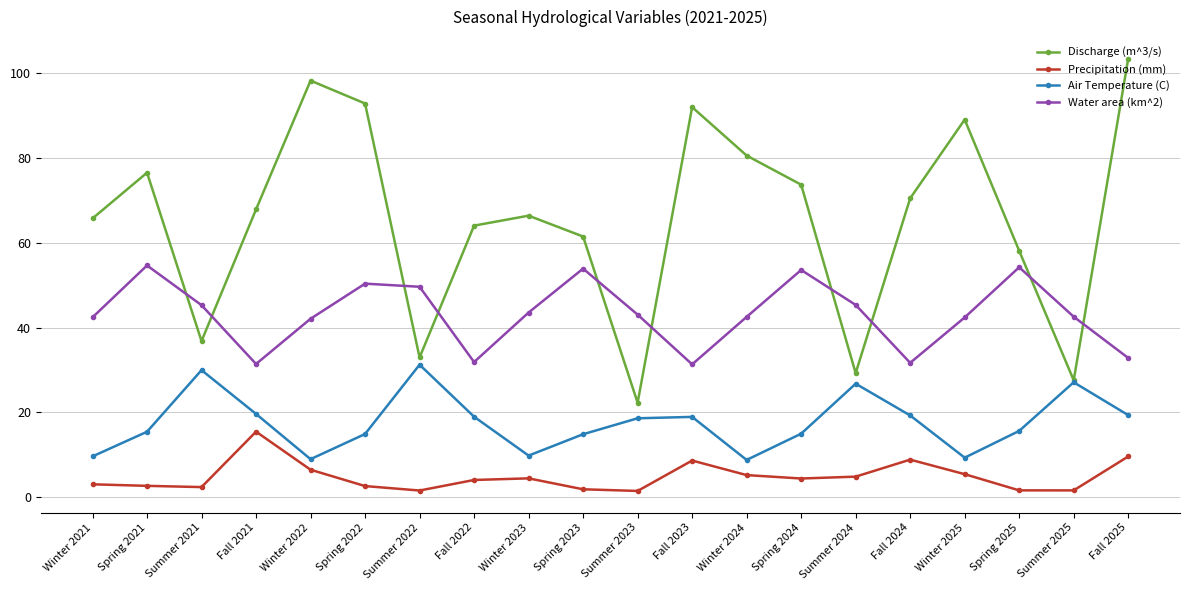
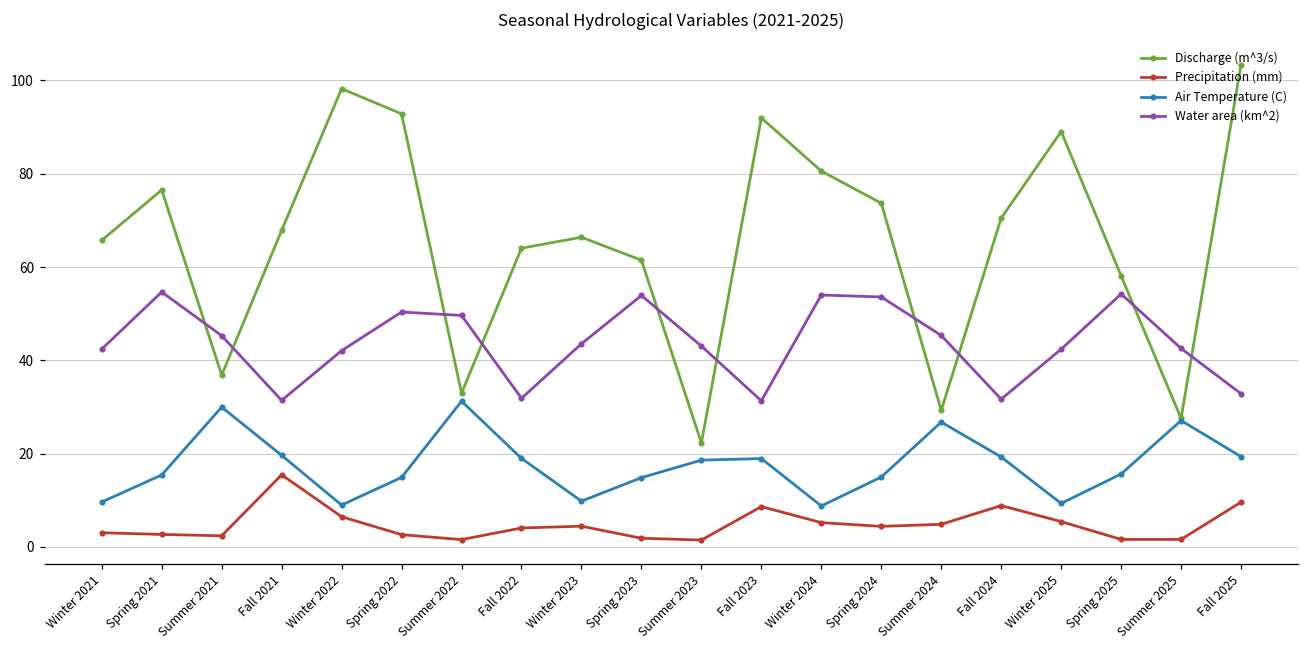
  {
    "Discharge (m^3/s)": {
      "Winter 2021": 66,
      "Spring 2021": 77,
      "Summer 2021": 37,
      "Fall 2021": 68,
      "Winter 2022": 98,
      "Spring 2022": 93,
      "Summer 2022": 33,
      "Fall 2022": 64,
      "Winter 2023": 66,
      "Spring 2023": 61,
      "Summer 2023": 22,
      "Fall 2023": 92,
      "Winter 2024": 81,
      "Spring 2024": 74,
      "Summer 2024": 29,
      "Fall 2024": 70,
      "Winter 2025": 89,
      "Spring 2025": 58,
      "Fall 2025": 103
    },
    "Precipitation (mm)": {
      "Winter 2021": 3,
      "Spring 2021": 3,
      "Summer 2021": 2,
      "Fall 2021": 15,
      "Winter 2022": 6,
      "Spring 2022": 3,
      "Summer 2022": 2,
      "Fall 2022": 4,
      "Winter 2023": 4,
      "Spring 2023": 2,
      "Summer 2023": 1,
      "Fall 2023": 9,
      "Winter 2024": 5,
      "Spring 2024": 4,
      "Summer 2024": 5,
      "Fall 2024": 9,
      "Winter 2025": 5,
      "Spring 2025": 2,
      "Summer 2025": 2,
      "Fall 2025": 10
    },
    "Air Temperature (C)": {
      "Winter 2021": 10,
      "Spring 2021": 15,
      "Summer 2021": 30,
      "Fall 2021": 20,
      "Winter 2022": 9,
      "Spring 2022": 15,
      "Summer 2022": 31,
      "Fall 2022": 19,
      "Winter 2023": 10,
      "Spring 2023": 15,
      "Summer 2023": 19,
      "Fall 2023": 19,
      "Winter 2024": 9,
      "Spring 2024": 15,
      "Summer 2024": 27,
      "Fall 2024": 19,
      "Winter 2025": 9,
      "Spring 2025": 16,
      "Fall 2025": 19
    },
    "Water area (km^2)": {
      "Winter 2021": 42,
      "Spring 2021": 55,
      "Summer 2021": 45,
      "Fall 2021": 31,
      "Winter 2022": 42,
      "Spring 2022": 50,
      "Summer 2022": 50,
      "Fall 2022": 32,
      "Winter 2023": 44,
      "Spring 2023": 54,
      "Summer 2023": 43,
      "Fall 2023": 31,
-     "Winter 2024": 43,
+     "Winter 2024": 54,
      "Spring 2024": 54,
      "Summer 2024": 45,
      "Fall 2024": 32,
      "Winter 2025": 42,
      "Spring 2025": 54,
      "Summer 2025": 43,
      "Fall 2025": 33
    }
  }
